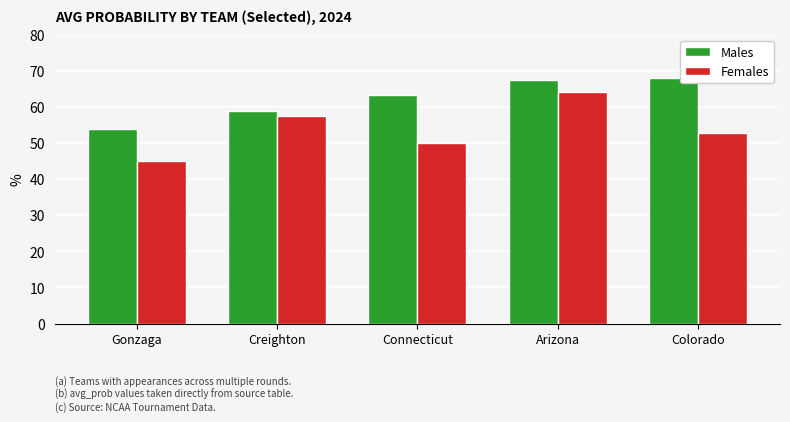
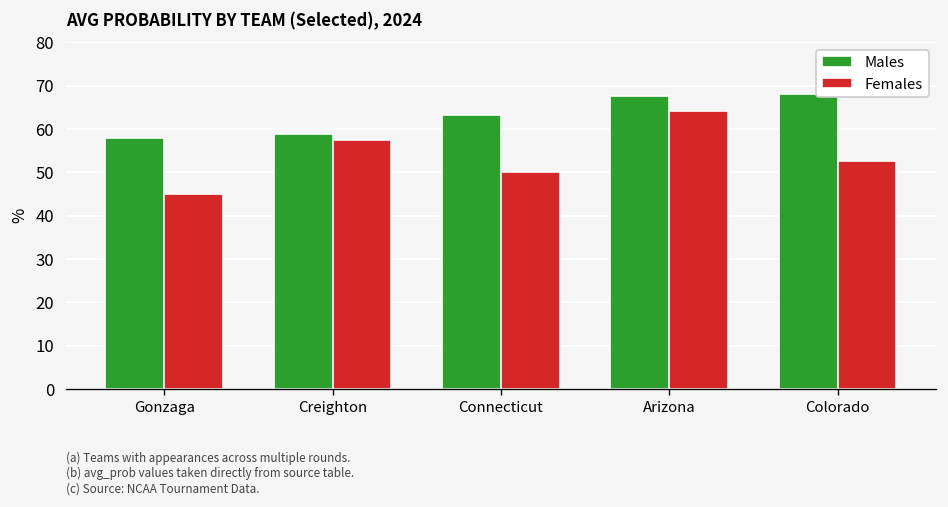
  {
    "Males": {
-     "Gonzaga": 54,
+     "Gonzaga": 58,
      "Creighton": 59,
      "Connecticut": 63,
      "Arizona": 68,
      "Colorado": 68
    },
    "Females": {
      "Gonzaga": 45,
      "Creighton": 57,
      "Connecticut": 50,
      "Arizona": 64,
      "Colorado": 53
    }
  }
